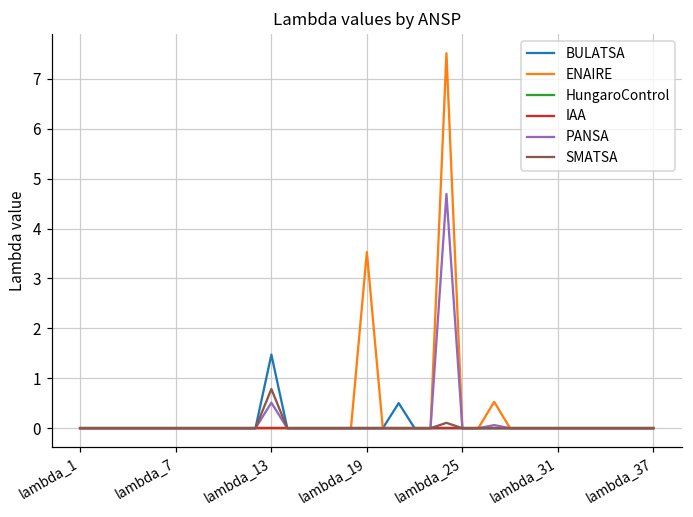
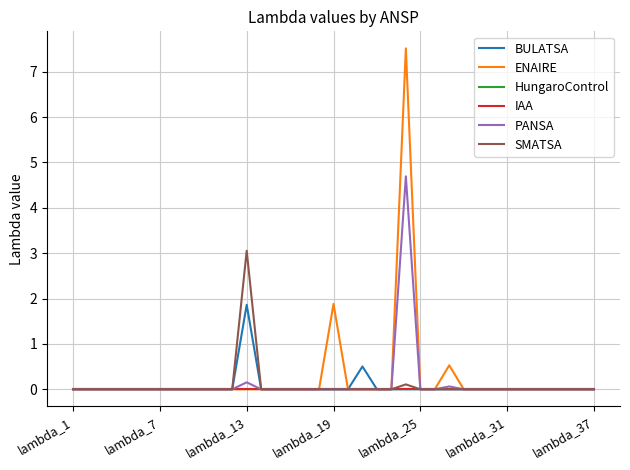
  {
    "BULATSA": {
-     "lambda_13": 1.5
+     "lambda_13": 1.9
    },
    "ENAIRE": {
-     "lambda_19": 3.5
+     "lambda_19": 1.9
    },
    "PANSA": {
-     "lambda_13": 0.5
+     "lambda_13": 0.2
    },
    "SMATSA": {
-     "lambda_13": 0.8
+     "lambda_13": 3.1
    }
  }
